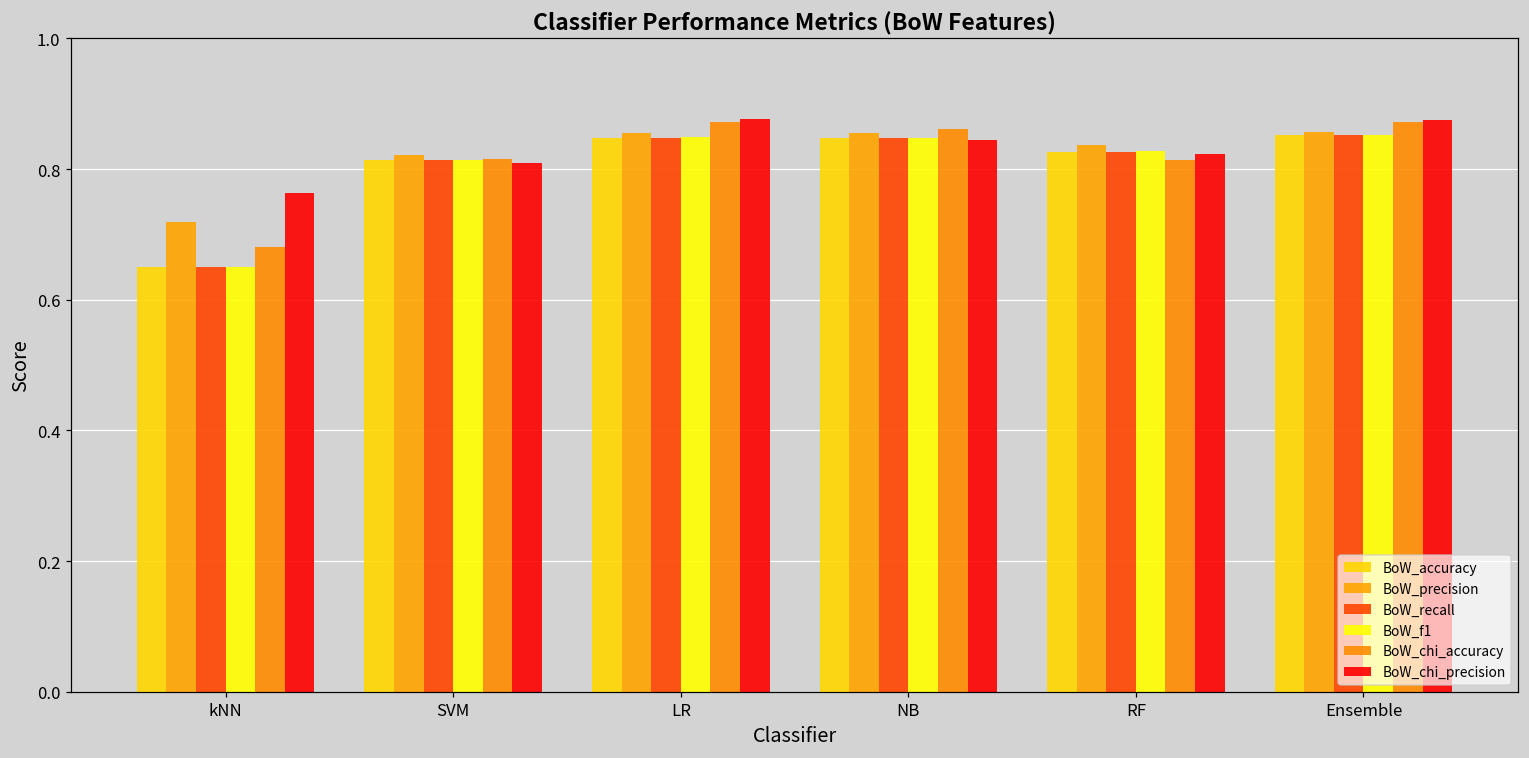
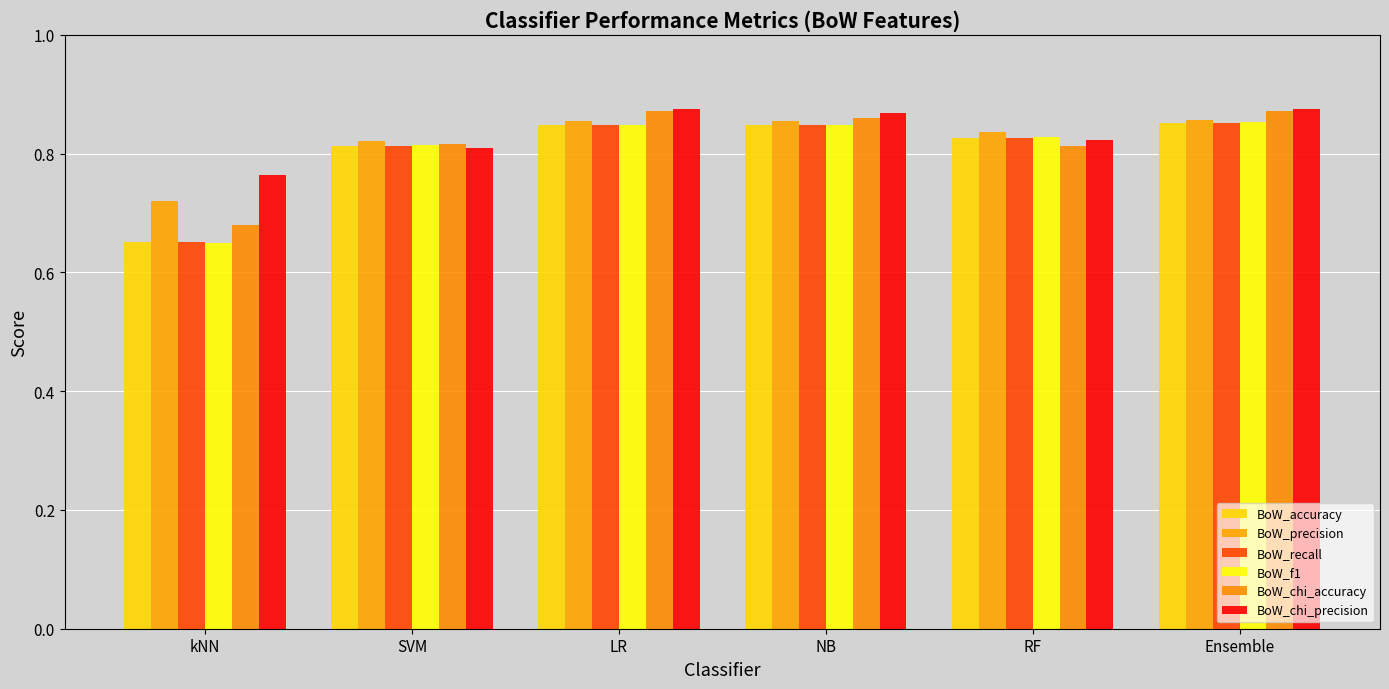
  {
    "BoW_recall": {
      "kNN": 0.65,
      "SVM": 0.81,
      "LR": 0.85,
      "NB": 0.85,
      "RF": 0.83,
      "Ensemble": 0.85
    },
    "BoW_chi_precision": {
      "kNN": 0.76,
      "SVM": 0.81,
      "LR": 0.88,
-     "NB": 0.84,
+     "NB": 0.87,
      "RF": 0.82,
      "Ensemble": 0.87
    }
  }
